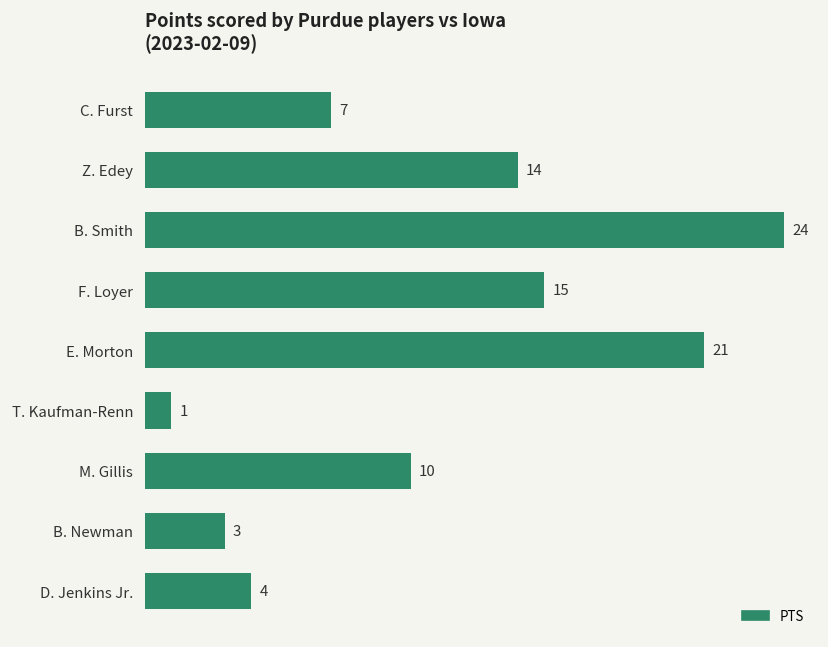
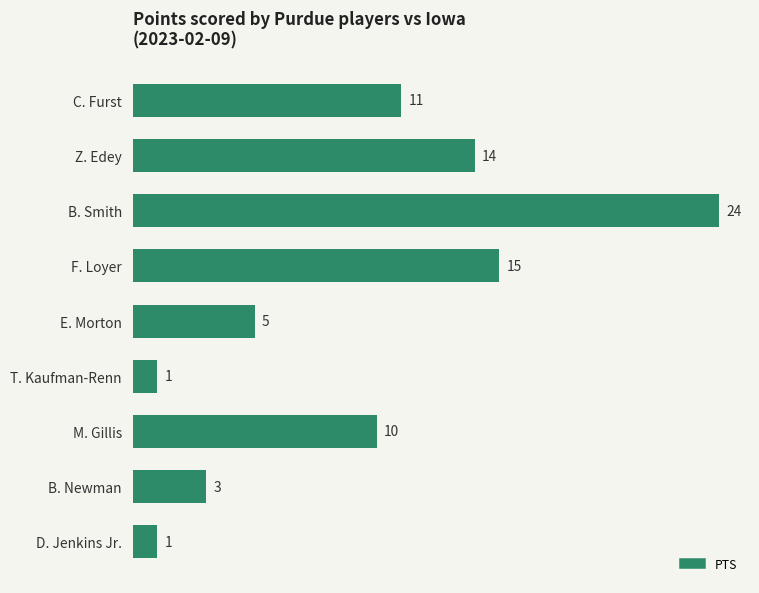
  {
-   "C. Furst": 7,
+   "C. Furst": 11,
    "Z. Edey": 14,
    "B. Smith": 24,
    "F. Loyer": 15,
-   "E. Morton": 21,
+   "E. Morton": 5,
    "T. Kaufman-Renn": 1,
    "M. Gillis": 10,
    "B. Newman": 3,
-   "D. Jenkins Jr.": 4
+   "D. Jenkins Jr.": 1
  }
